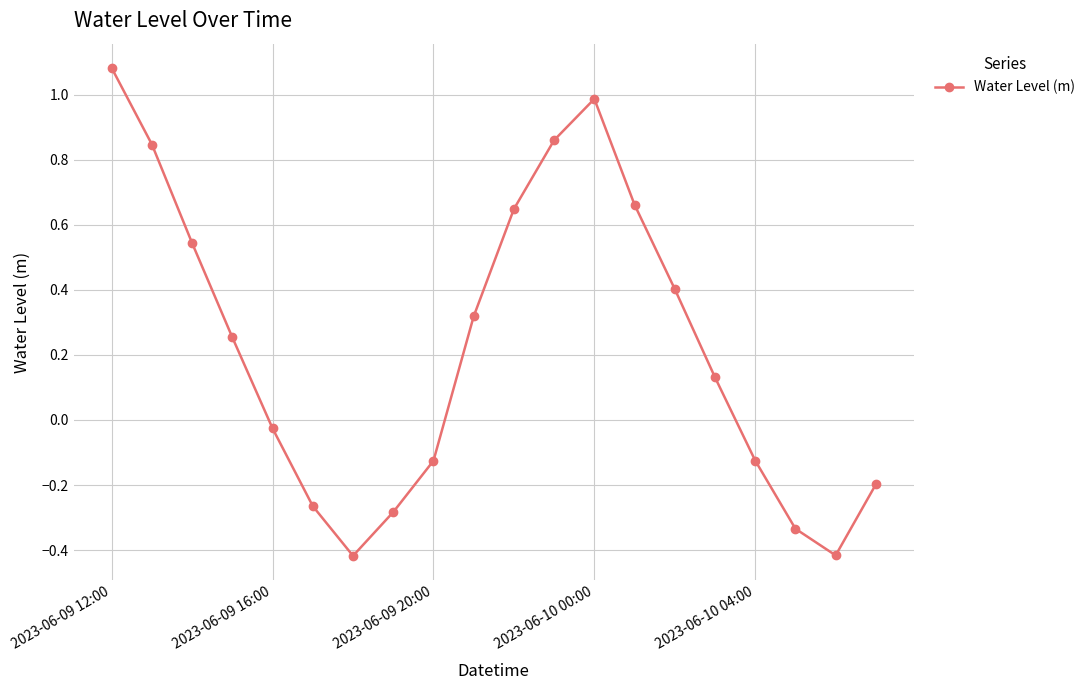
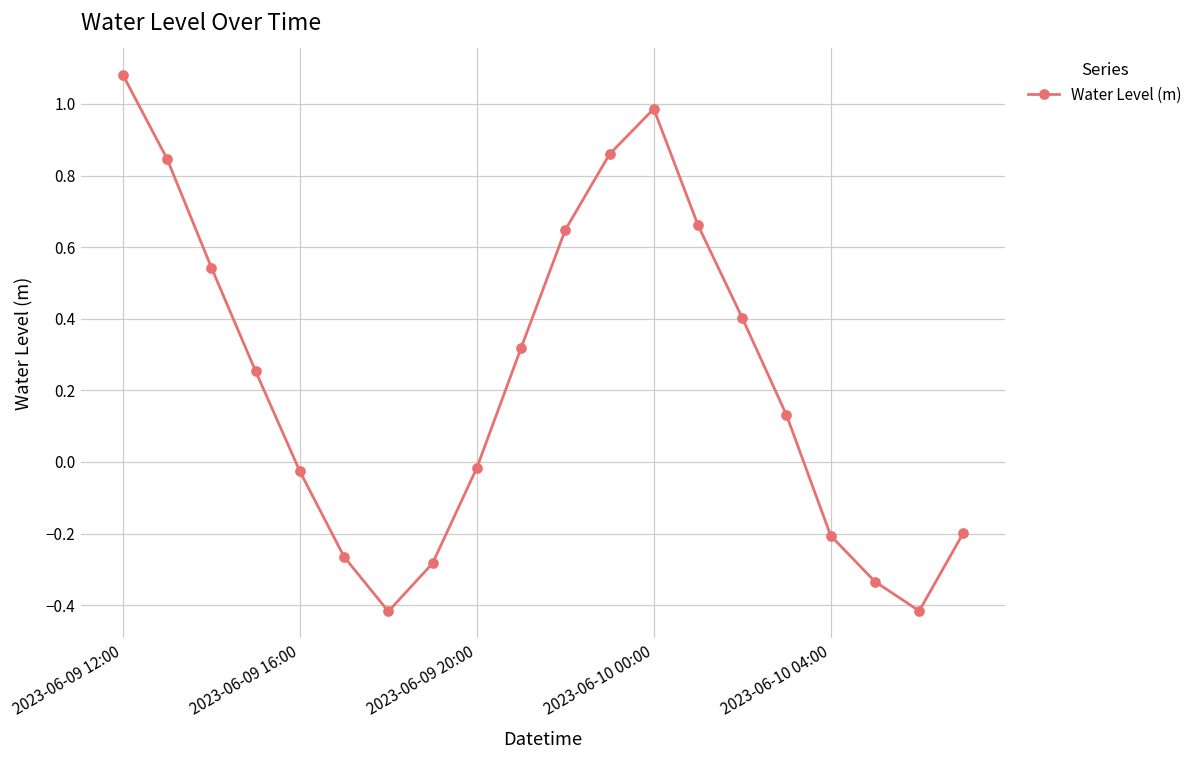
  {
    "2023-06-09 12:00": 1.08,
    "2023-06-09 16:00": -0.03,
-   "2023-06-09 20:00": -0.13,
+   "2023-06-09 20:00": -0.02,
    "2023-06-10 00:00": 0.99,
-   "2023-06-10 04:00": -0.12
+   "2023-06-10 04:00": -0.21
  }
